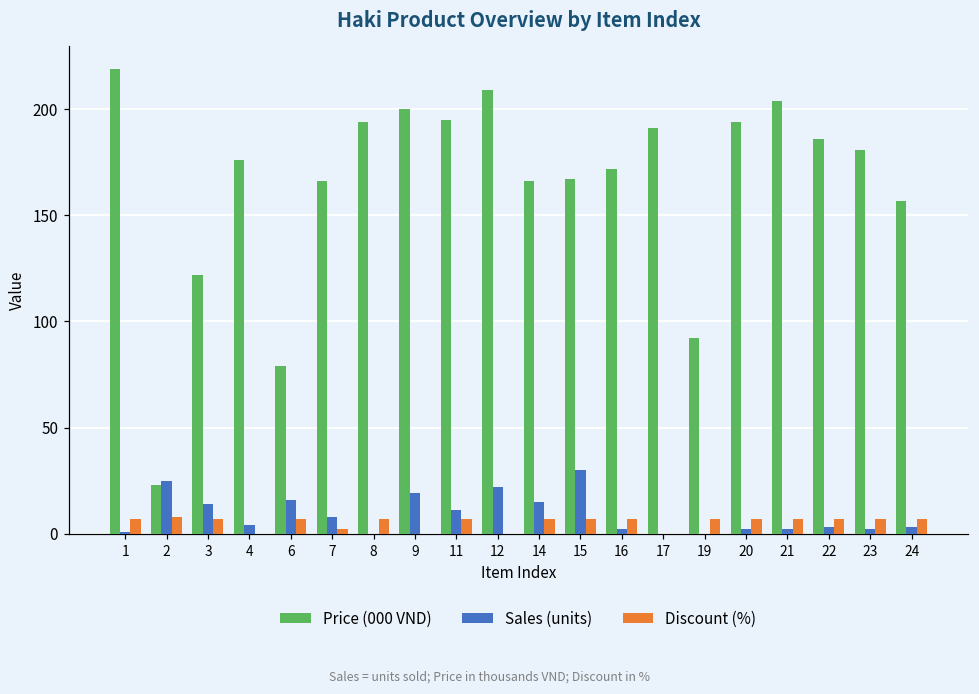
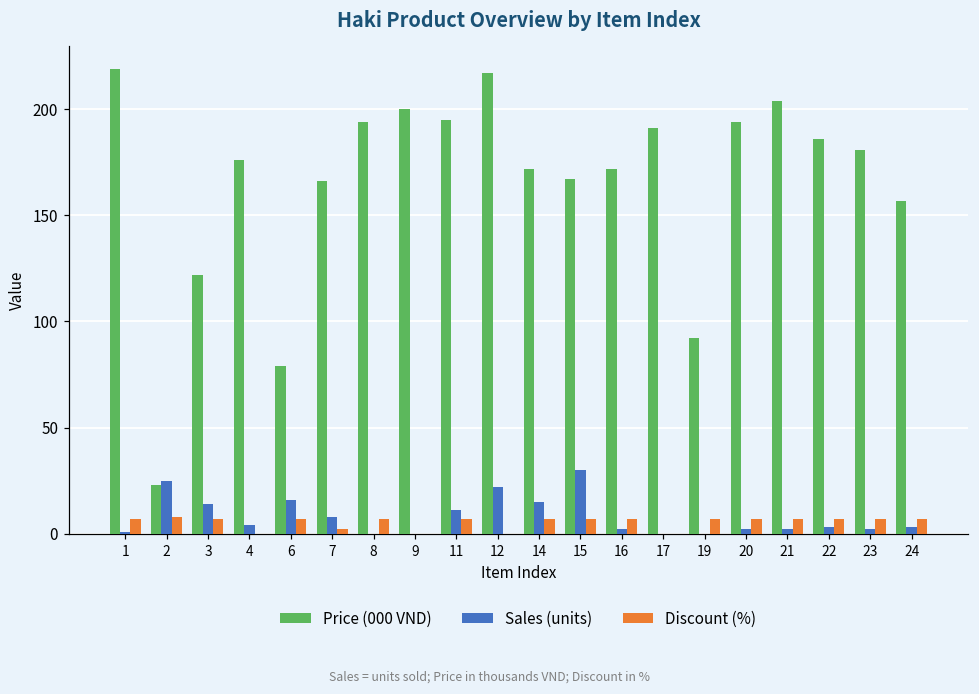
  {
    "Price (000 VND)": {
      "1": 219,
      "2": 23,
      "3": 122,
      "4": 176,
      "6": 79,
      "7": 166,
      "8": 194,
      "9": 200,
      "11": 195,
-     "12": 209,
-     "14": 166,
+     "12": 217,
+     "14": 172,
      "15": 167,
      "16": 172,
      "17": 191,
      "19": 92,
      "20": 194,
      "21": 204,
      "22": 186,
      "23": 181,
      "24": 157
    },
    "Sales (units)": {
      "2": 25,
      "3": 14,
      "4": 4,
      "6": 16,
      "7": 8,
      "8": 0,
-     "9": 19,
+     "9": 0,
      "11": 11,
      "12": 22,
      "14": 15,
      "15": 30,
      "16": 2,
      "17": 0,
      "19": 0,
      "20": 2,
      "21": 2,
      "22": 3,
      "23": 2,
      "24": 3
    },
    "Discount (%)": {
      "1": 7,
      "2": 8,
      "3": 7,
      "4": 0,
      "6": 7,
      "7": 2,
      "8": 7,
      "9": 0,
      "11": 7,
      "12": 0,
      "14": 7,
      "15": 7,
      "16": 7,
      "17": 0,
      "19": 7,
      "20": 7,
      "21": 7,
      "22": 7,
      "23": 7,
      "24": 7
    }
  }
